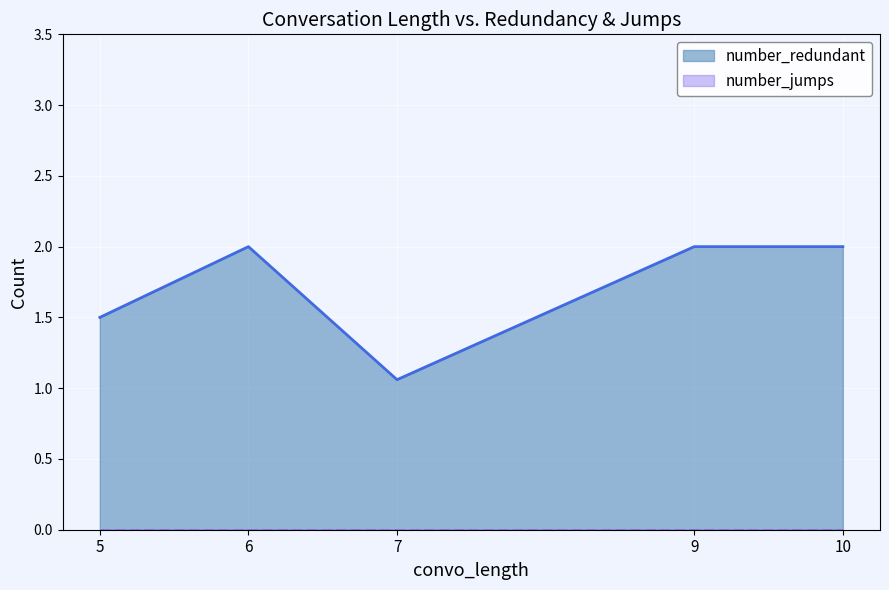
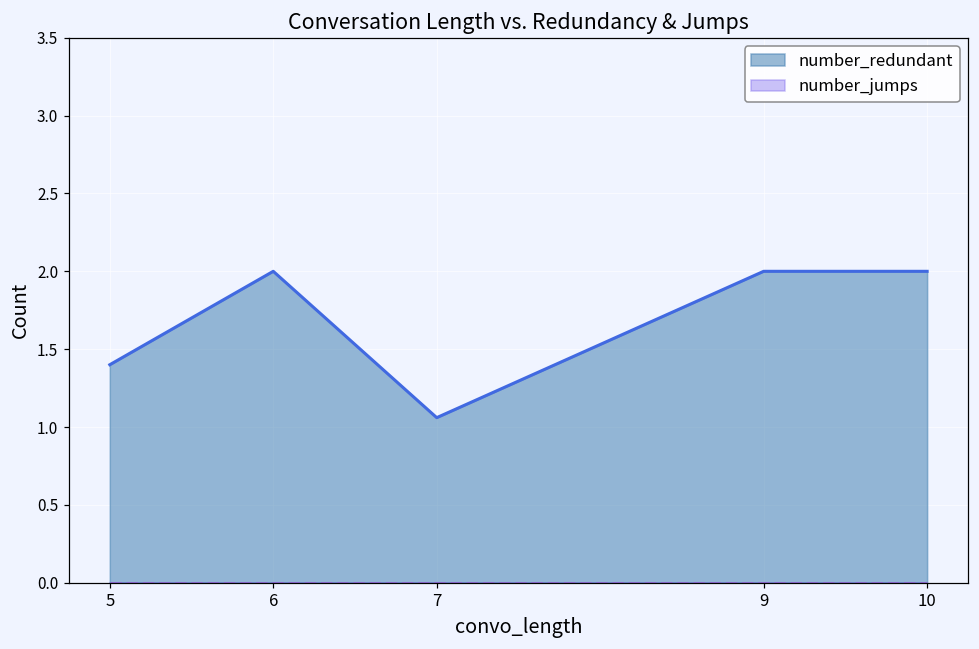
  {
    "number_redundant": {
-     "5": 1.5,
+     "5": 1.4,
      "6": 2.0,
      "7": 1.06,
      "9": 2.0,
      "10": 2.0
    },
    "number_jumps": {
      "5": 0.0,
      "6": 0.0,
      "7": 0.0,
      "9": 0.0,
      "10": 0.0
    }
  }
